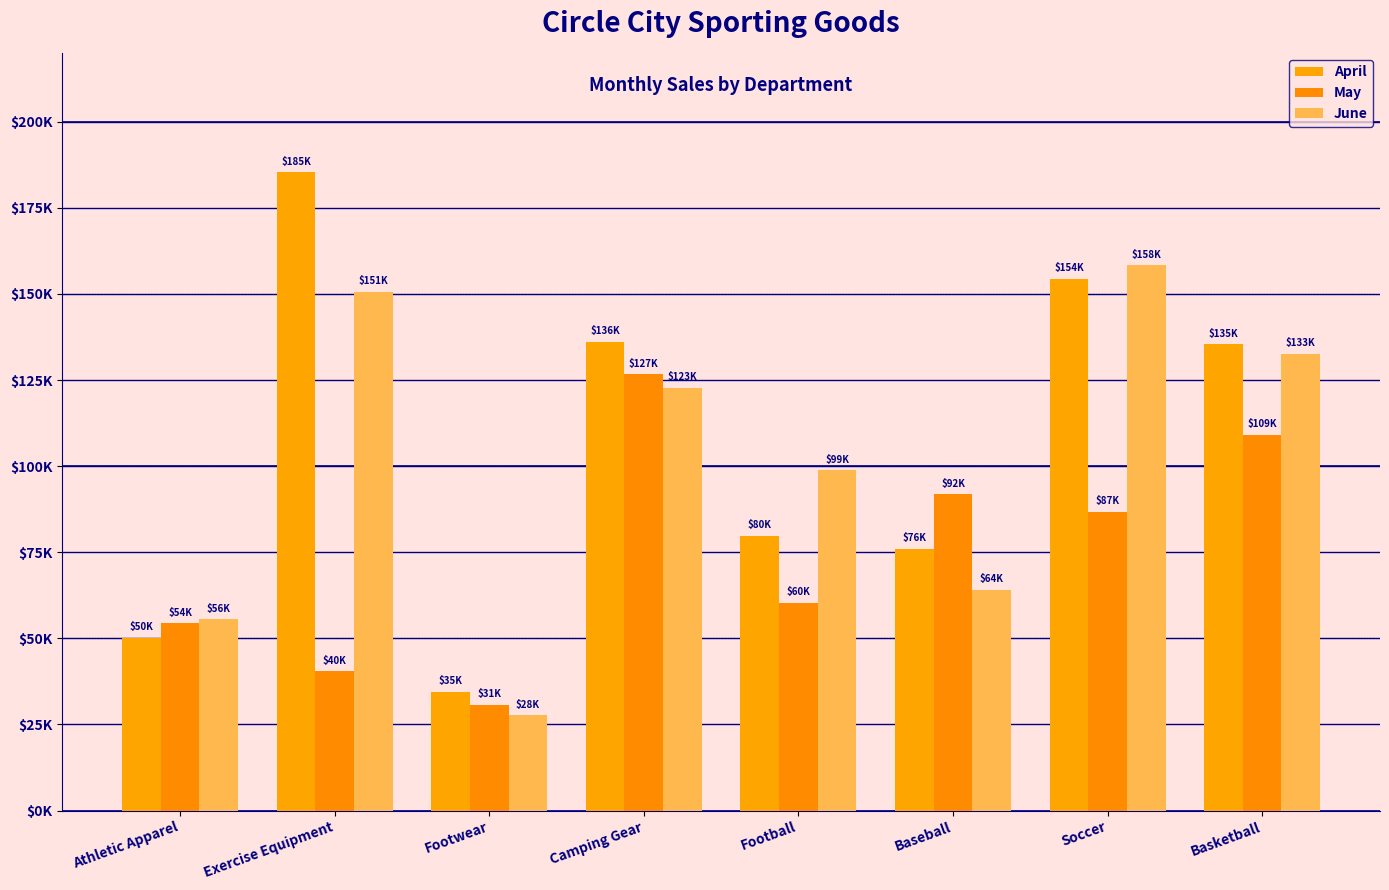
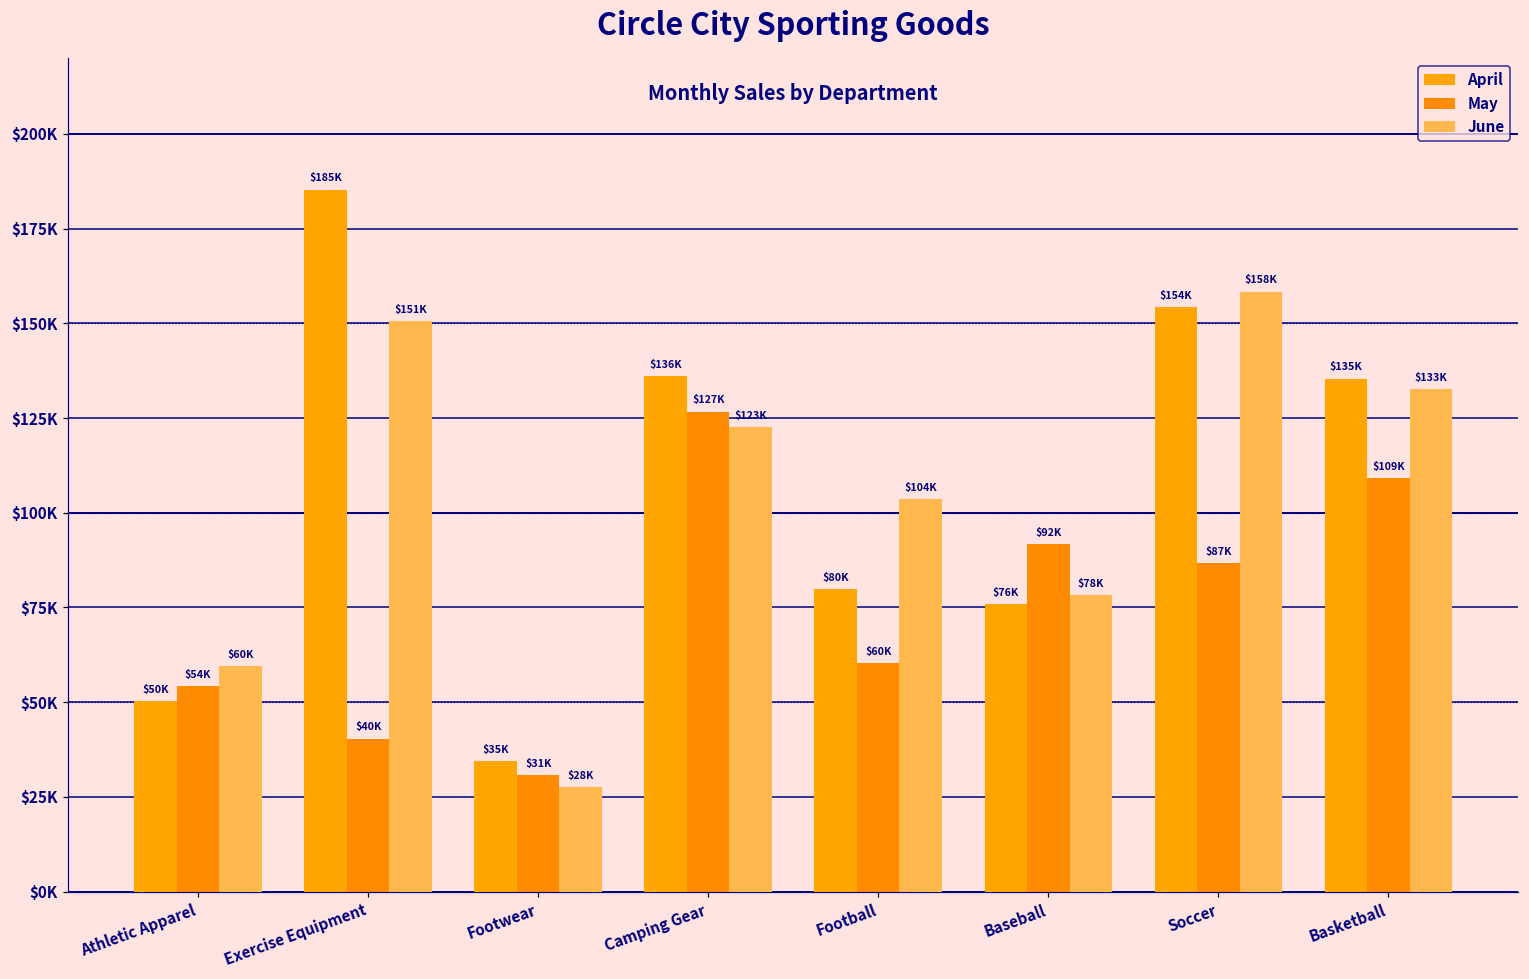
  {
    "June": {
-     "Athletic Apparel": "$56K",
+     "Athletic Apparel": "$60K",
      "Exercise Equipment": "$151K",
      "Footwear": "$28K",
      "Camping Gear": "$123K",
-     "Football": "$99K",
-     "Baseball": "$64K",
+     "Football": "$104K",
+     "Baseball": "$78K",
      "Soccer": "$158K",
      "Basketball": "$133K"
    }
  }
